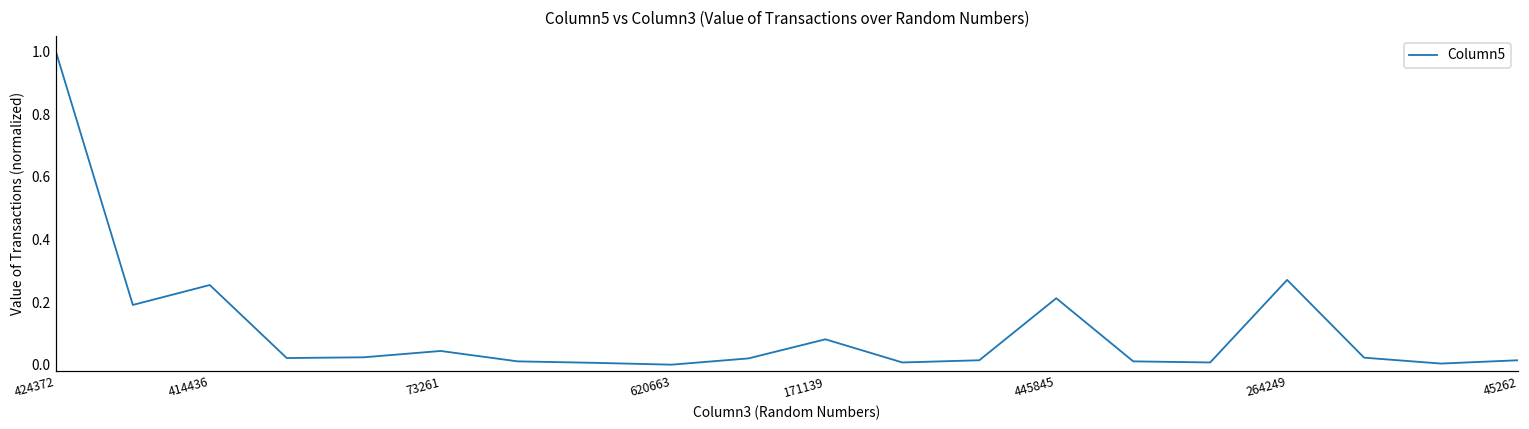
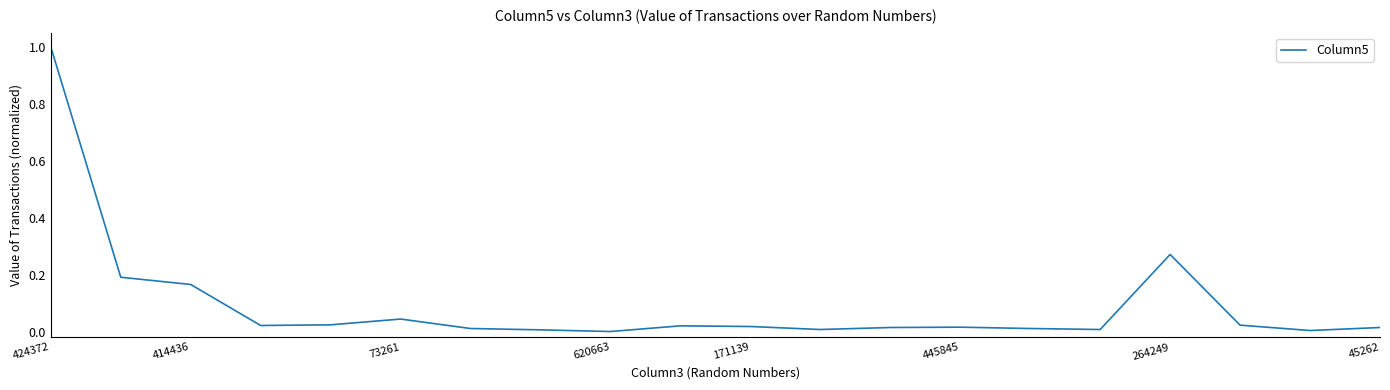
  {
    "424372": 1.00,
-   "414436": 0.25,
+   "414436": 0.17,
    "73261": 0.04,
    "620663": 0.00,
-   "171139": 0.08,
-   "445845": 0.21,
+   "171139": 0.02,
+   "445845": 0.02,
    "264249": 0.27,
    "45262": 0.01
  }
